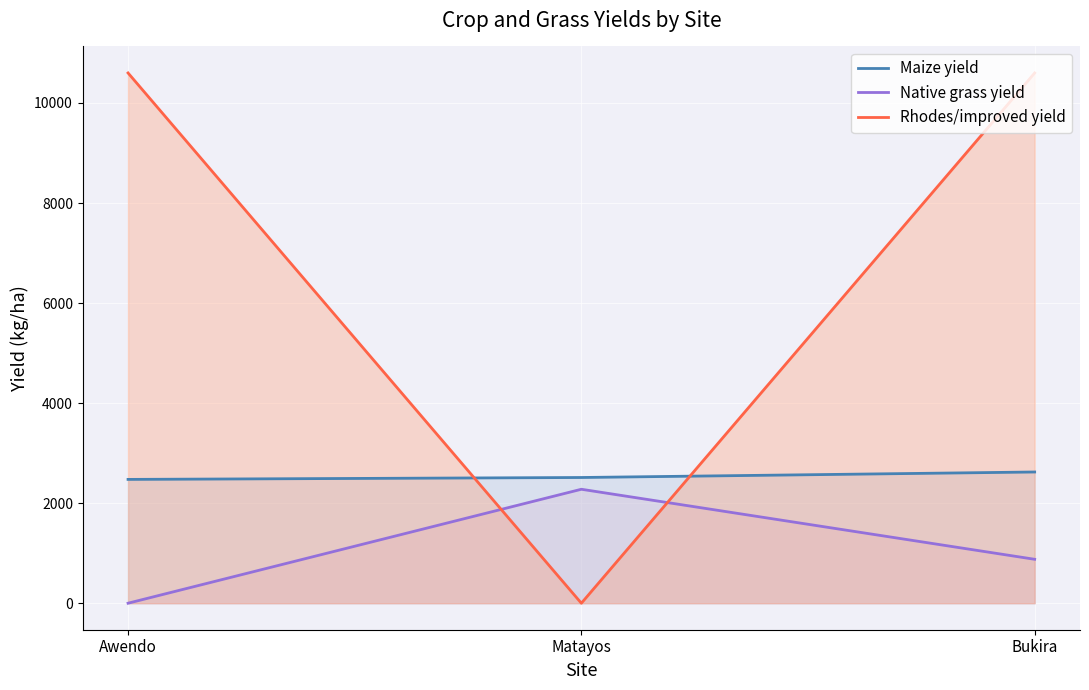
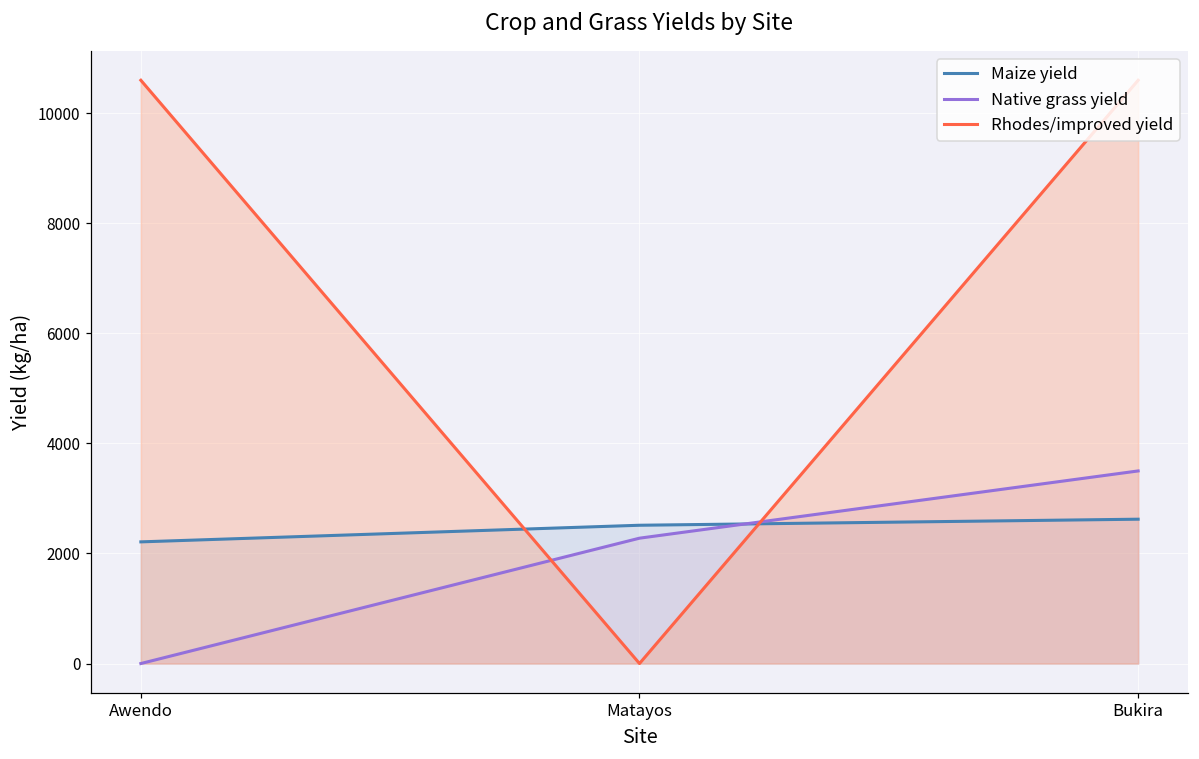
  {
    "Maize yield": {
-     "Awendo": 2500,
+     "Awendo": 2200,
      "Matayos": 2500,
      "Bukira": 2600
    },
    "Native grass yield": {
      "Awendo": 0,
      "Matayos": 2300,
-     "Bukira": 900
+     "Bukira": 3500
    },
    "Rhodes/improved yield": {
      "Awendo": 10600,
      "Matayos": 0
    }
  }
